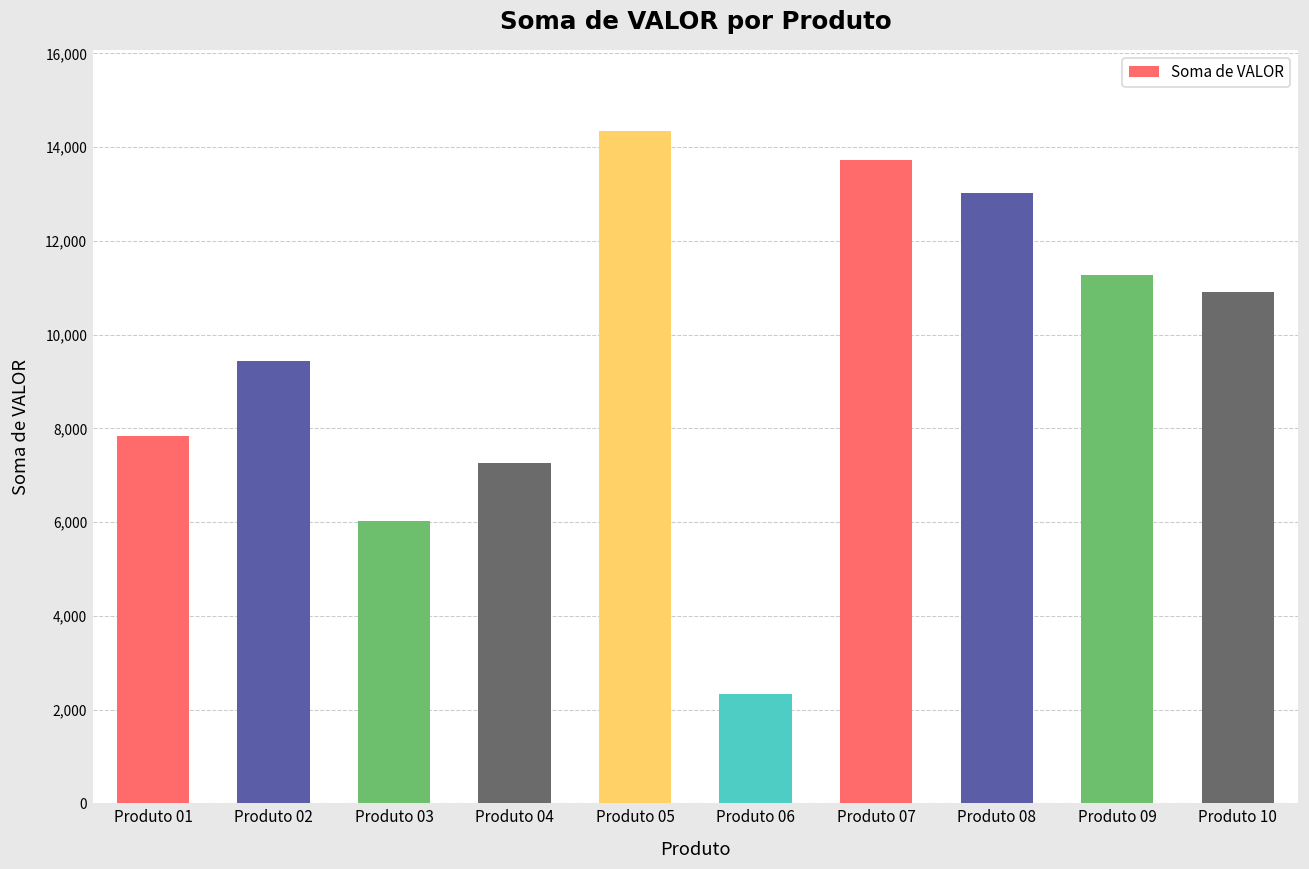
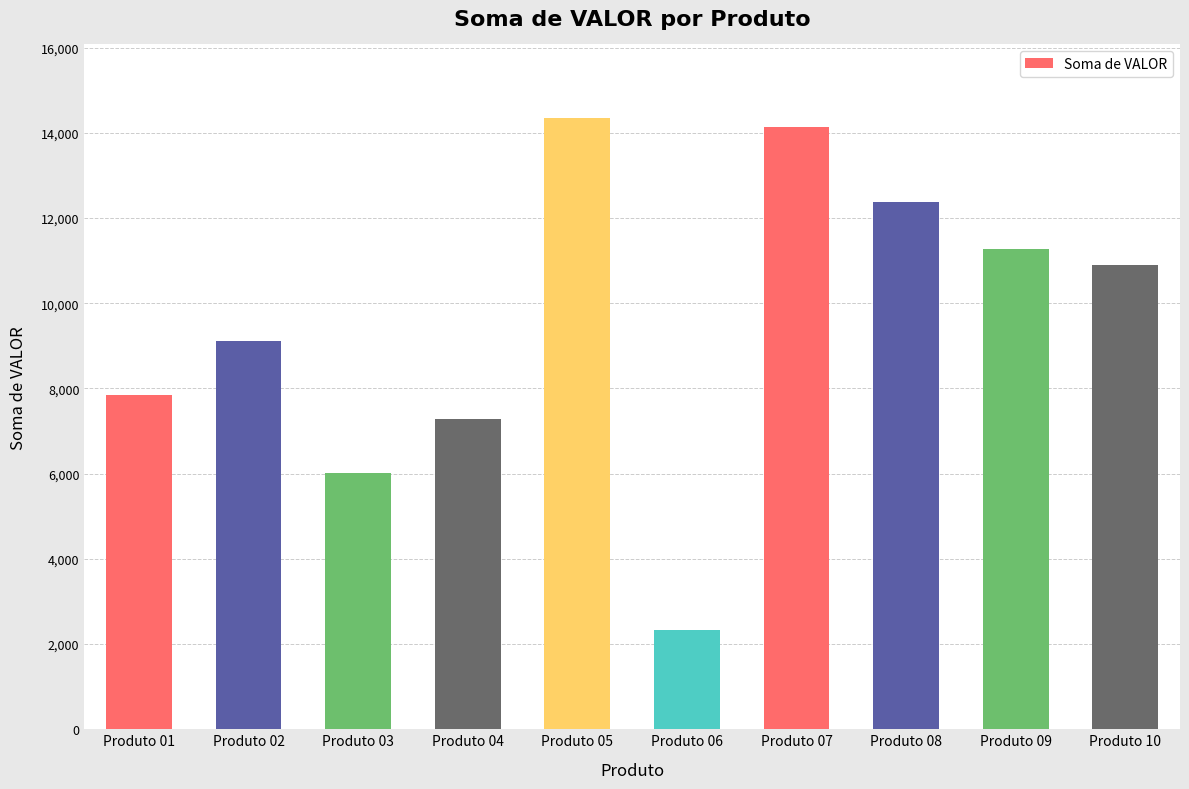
  {
    "Produto 01": "7,800",
-   "Produto 02": "9,400",
+   "Produto 02": "9,100",
    "Produto 03": "6,000",
    "Produto 04": "7,300",
    "Produto 05": "14,400",
    "Produto 06": "2,300",
-   "Produto 07": "13,700",
-   "Produto 08": "13,000",
+   "Produto 07": "14,100",
+   "Produto 08": "12,400",
    "Produto 09": "11,300",
    "Produto 10": "10,900"
  }
